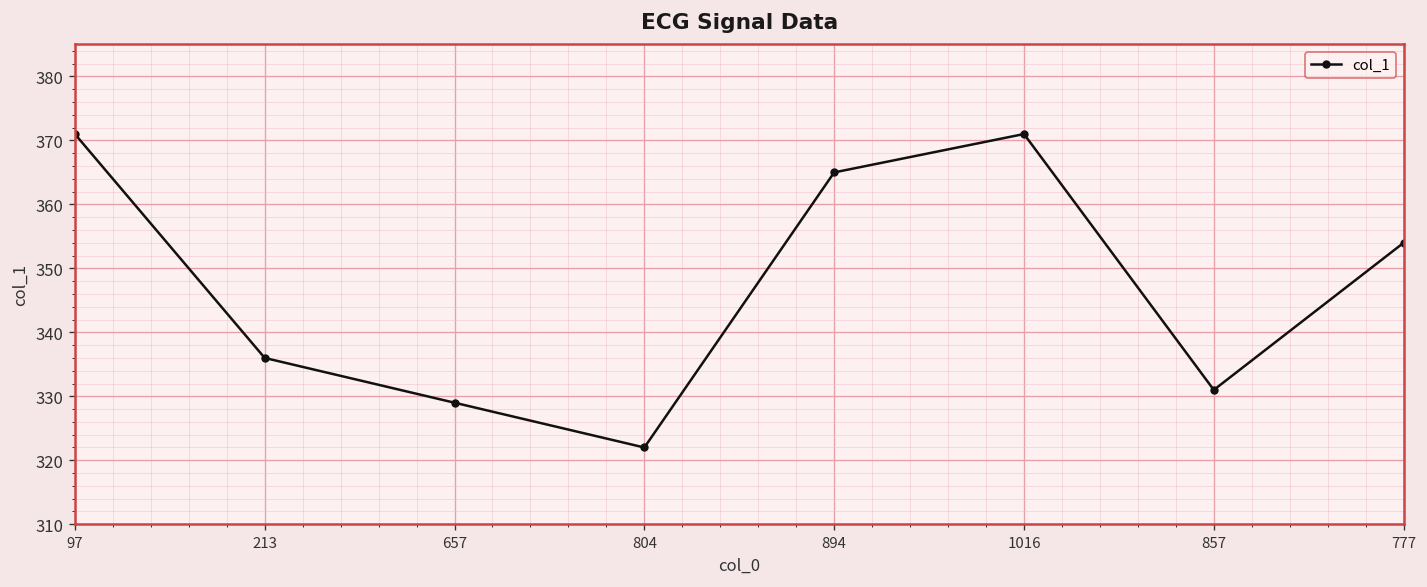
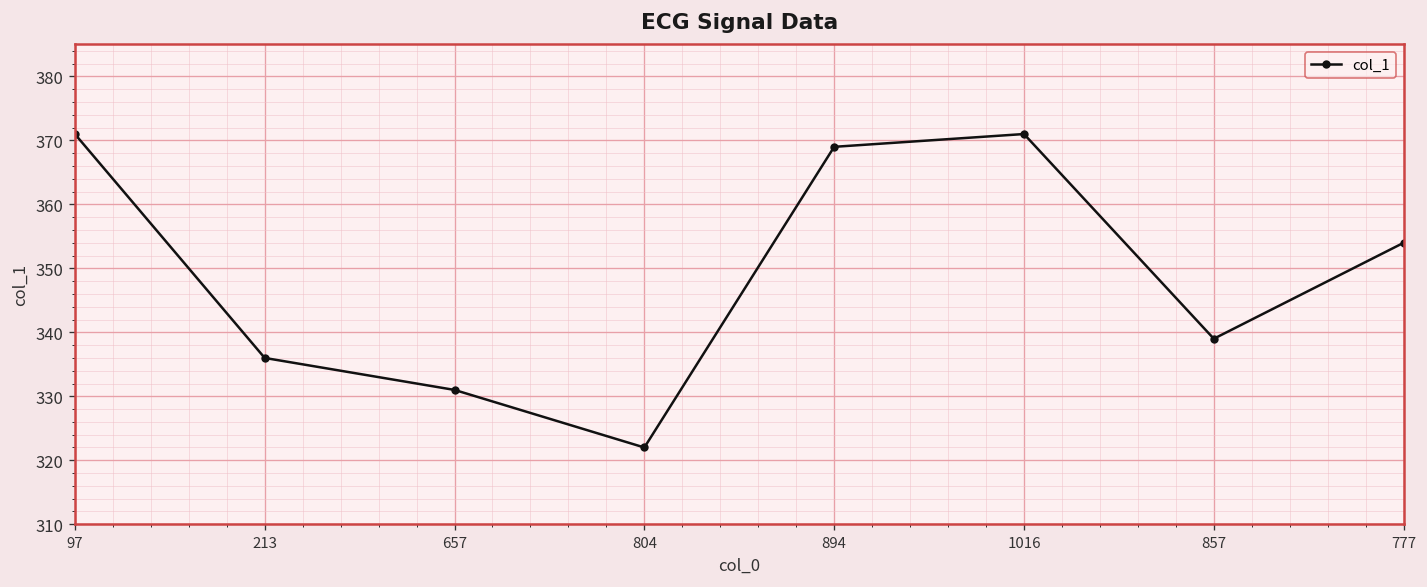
  {
    "97": 371,
    "213": 336,
-   "657": 329,
+   "657": 331,
    "804": 322,
-   "894": 365,
+   "894": 369,
    "1016": 371,
-   "857": 331,
+   "857": 339,
    "777": 354
  }
